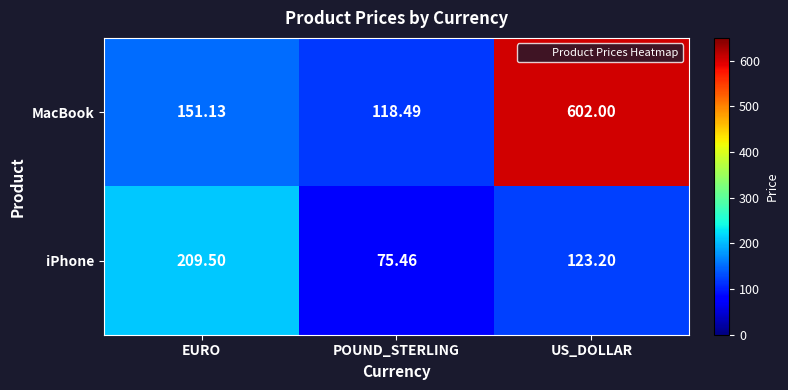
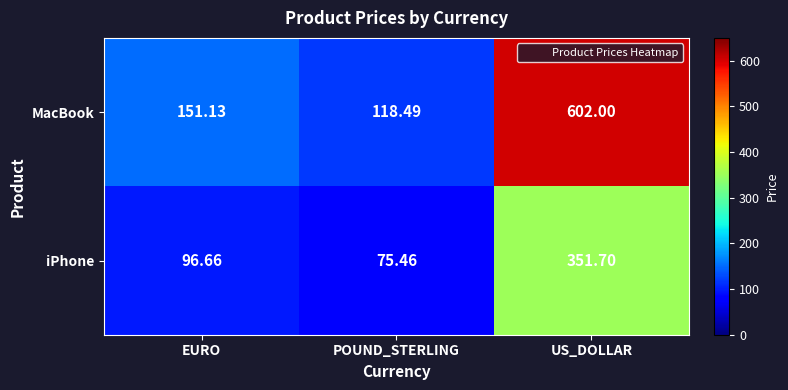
  {
    "MacBook": {
      "EURO": 151.13,
      "POUND_STERLING": 118.49,
      "US_DOLLAR": 602.00
    },
    "iPhone": {
-     "EURO": 209.50,
+     "EURO": 96.66,
      "POUND_STERLING": 75.46,
-     "US_DOLLAR": 123.20
+     "US_DOLLAR": 351.70
    }
  }
